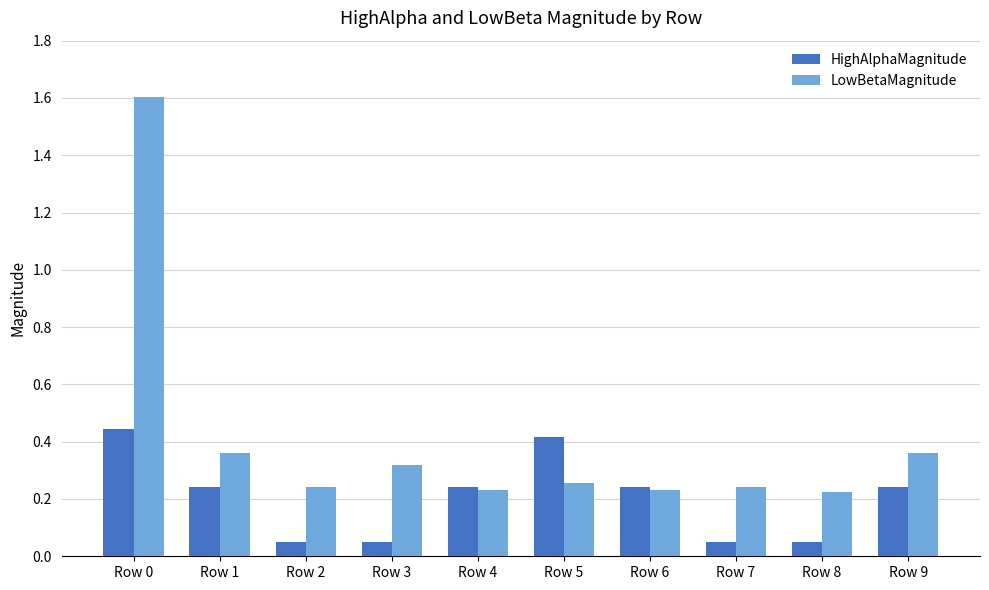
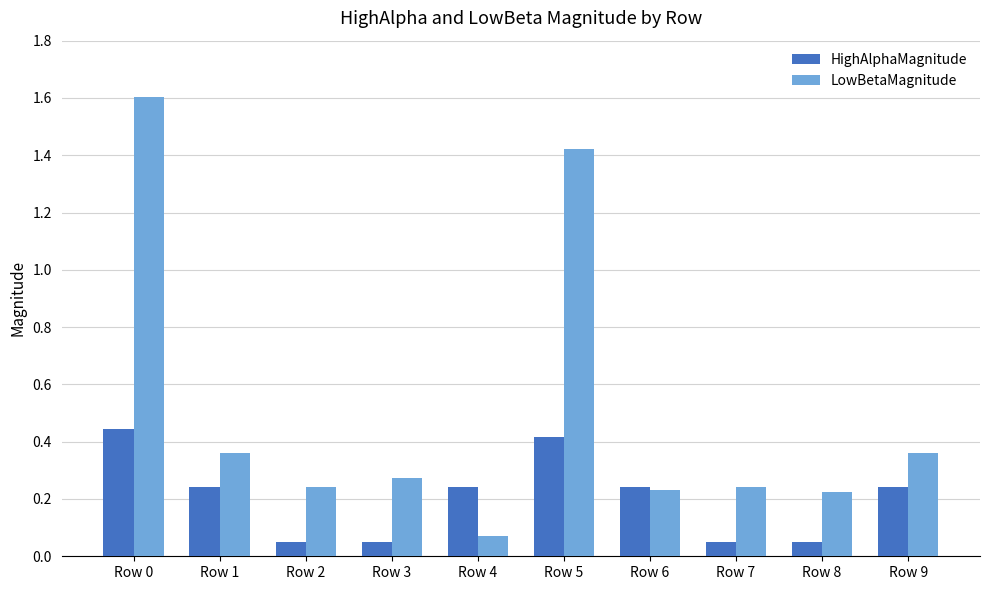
  {
    "HighAlphaMagnitude": {
      "Row 0": 0.44,
      "Row 1": 0.24,
      "Row 2": 0.05,
      "Row 3": 0.05,
      "Row 4": 0.24,
      "Row 5": 0.42,
      "Row 6": 0.24,
      "Row 7": 0.05,
      "Row 8": 0.05,
      "Row 9": 0.24
    },
    "LowBetaMagnitude": {
      "Row 0": 1.60,
      "Row 1": 0.36,
      "Row 2": 0.24,
-     "Row 3": 0.32,
-     "Row 4": 0.23,
-     "Row 5": 0.26,
+     "Row 3": 0.27,
+     "Row 4": 0.07,
+     "Row 5": 1.42,
      "Row 6": 0.23,
      "Row 7": 0.24,
      "Row 8": 0.22,
      "Row 9": 0.36
    }
  }
